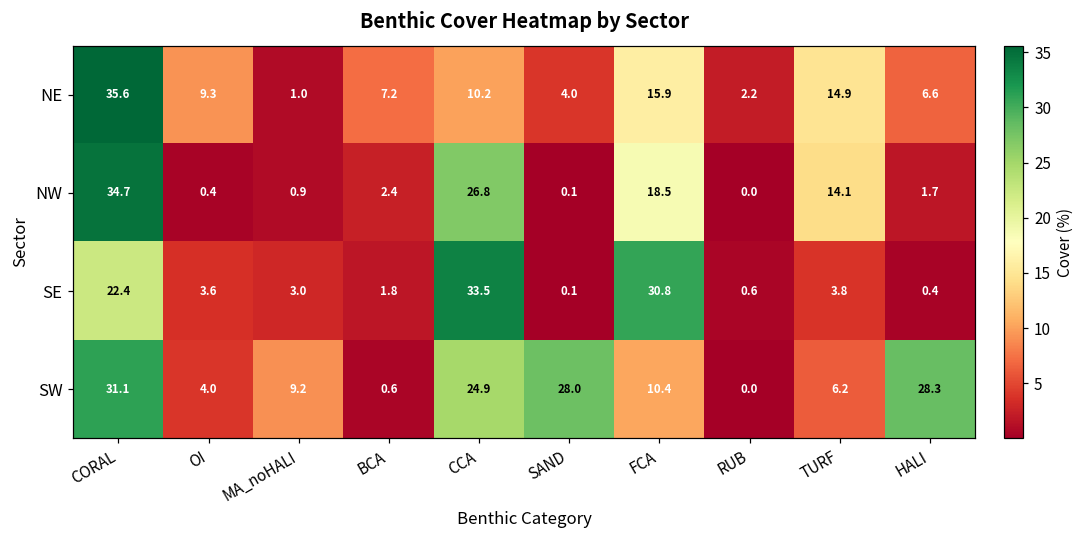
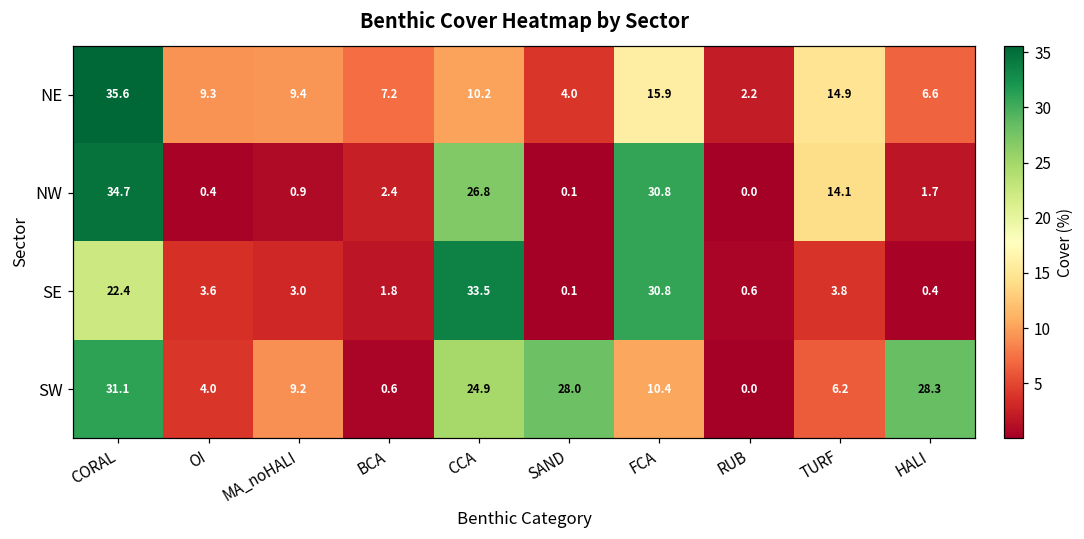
  {
    "NE": {
      "CORAL": 35.6,
      "OI": 9.3,
-     "MA_noHALI": 1.0,
+     "MA_noHALI": 9.4,
      "BCA": 7.2,
      "CCA": 10.2,
      "SAND": 4.0,
      "FCA": 15.9,
      "RUB": 2.2,
      "TURF": 14.9,
      "HALI": 6.6
    },
    "NW": {
      "CORAL": 34.7,
      "OI": 0.4,
      "MA_noHALI": 0.9,
      "BCA": 2.4,
      "CCA": 26.8,
      "SAND": 0.1,
-     "FCA": 18.5,
+     "FCA": 30.8,
      "RUB": 0.0,
      "TURF": 14.1,
      "HALI": 1.7
    },
    "SE": {
      "CORAL": 22.4,
      "OI": 3.6,
      "MA_noHALI": 3.0,
      "BCA": 1.8,
      "CCA": 33.5,
      "SAND": 0.1,
      "FCA": 30.8,
      "RUB": 0.6,
      "TURF": 3.8,
      "HALI": 0.4
    },
    "SW": {
      "CORAL": 31.1,
      "OI": 4.0,
      "MA_noHALI": 9.2,
      "BCA": 0.6,
      "CCA": 24.9,
      "SAND": 28.0,
      "FCA": 10.4,
      "RUB": 0.0,
      "TURF": 6.2,
      "HALI": 28.3
    }
  }
